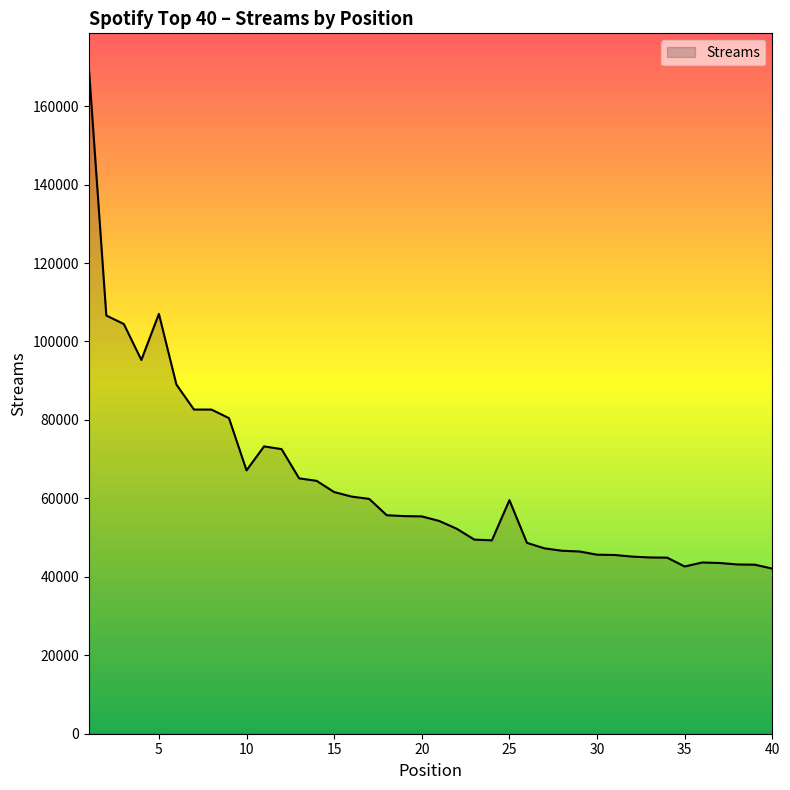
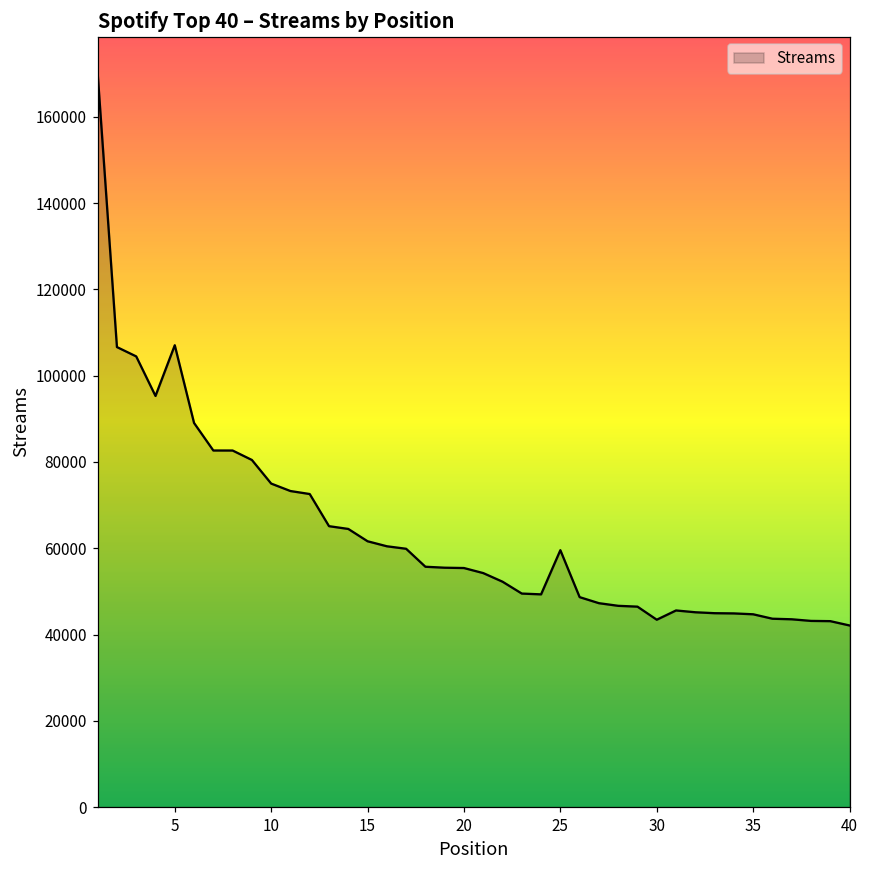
  {
    "5": 107000,
-   "10": 67000,
+   "10": 75000,
    "15": 62000,
    "20": 55000,
    "25": 60000,
-   "30": 46000,
-   "35": 43000,
+   "30": 43000,
+   "35": 45000,
    "40": 42000
  }
